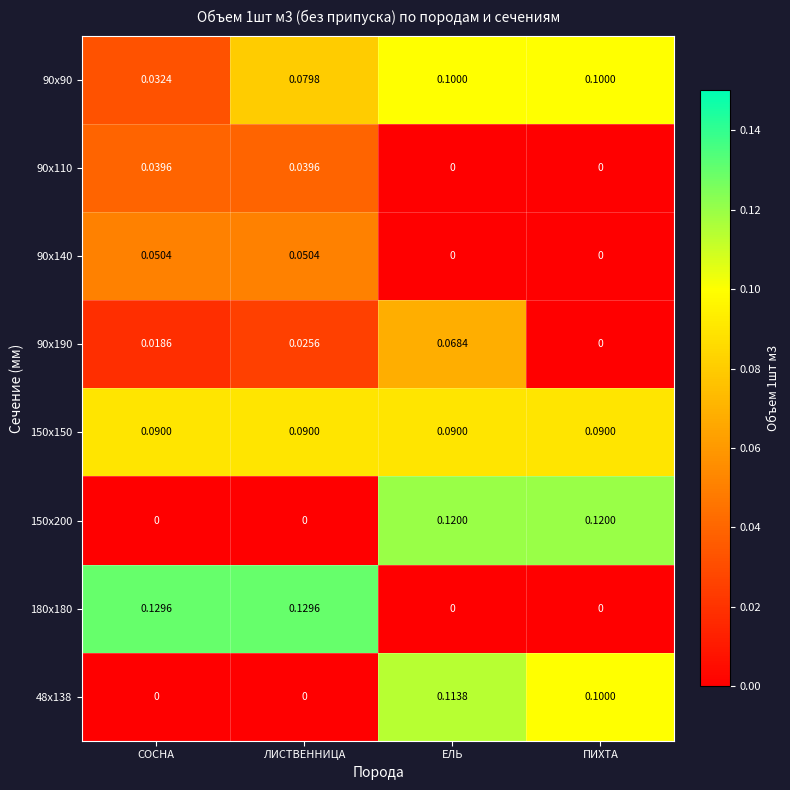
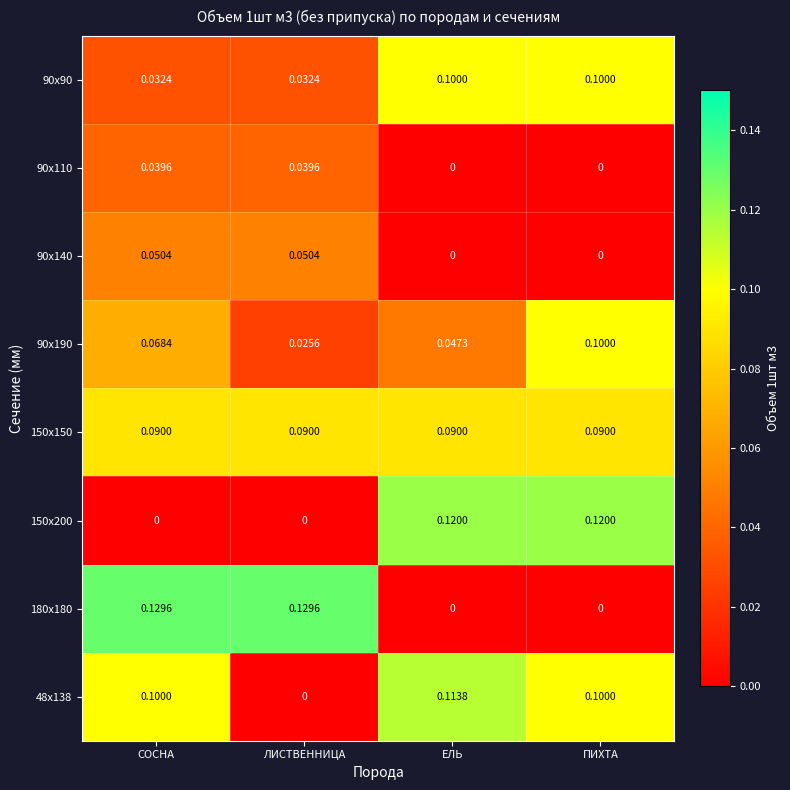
  {
    "90x90": {
      "СОСНА": 0.0324,
-     "ЛИСТВЕННИЦА": 0.0798,
+     "ЛИСТВЕННИЦА": 0.0324,
      "ЕЛЬ": 0.1000,
      "ПИХТА": 0.1000
    },
    "90x110": {
      "СОСНА": 0.0396,
      "ЛИСТВЕННИЦА": 0.0396,
      "ЕЛЬ": 0,
      "ПИХТА": 0
    },
    "90x140": {
      "СОСНА": 0.0504,
      "ЛИСТВЕННИЦА": 0.0504,
      "ЕЛЬ": 0,
      "ПИХТА": 0
    },
    "90x190": {
-     "СОСНА": 0.0186,
+     "СОСНА": 0.0684,
      "ЛИСТВЕННИЦА": 0.0256,
-     "ЕЛЬ": 0.0684,
-     "ПИХТА": 0
+     "ЕЛЬ": 0.0473,
+     "ПИХТА": 0.1000
    },
    "150x150": {
      "СОСНА": 0.0900,
      "ЛИСТВЕННИЦА": 0.0900,
      "ЕЛЬ": 0.0900,
      "ПИХТА": 0.0900
    },
    "150x200": {
      "СОСНА": 0,
      "ЛИСТВЕННИЦА": 0,
      "ЕЛЬ": 0.1200,
      "ПИХТА": 0.1200
    },
    "180x180": {
      "СОСНА": 0.1296,
      "ЛИСТВЕННИЦА": 0.1296,
      "ЕЛЬ": 0,
      "ПИХТА": 0
    },
    "48x138": {
-     "СОСНА": 0,
+     "СОСНА": 0.1000,
      "ЛИСТВЕННИЦА": 0,
      "ЕЛЬ": 0.1138,
      "ПИХТА": 0.1000
    }
  }
